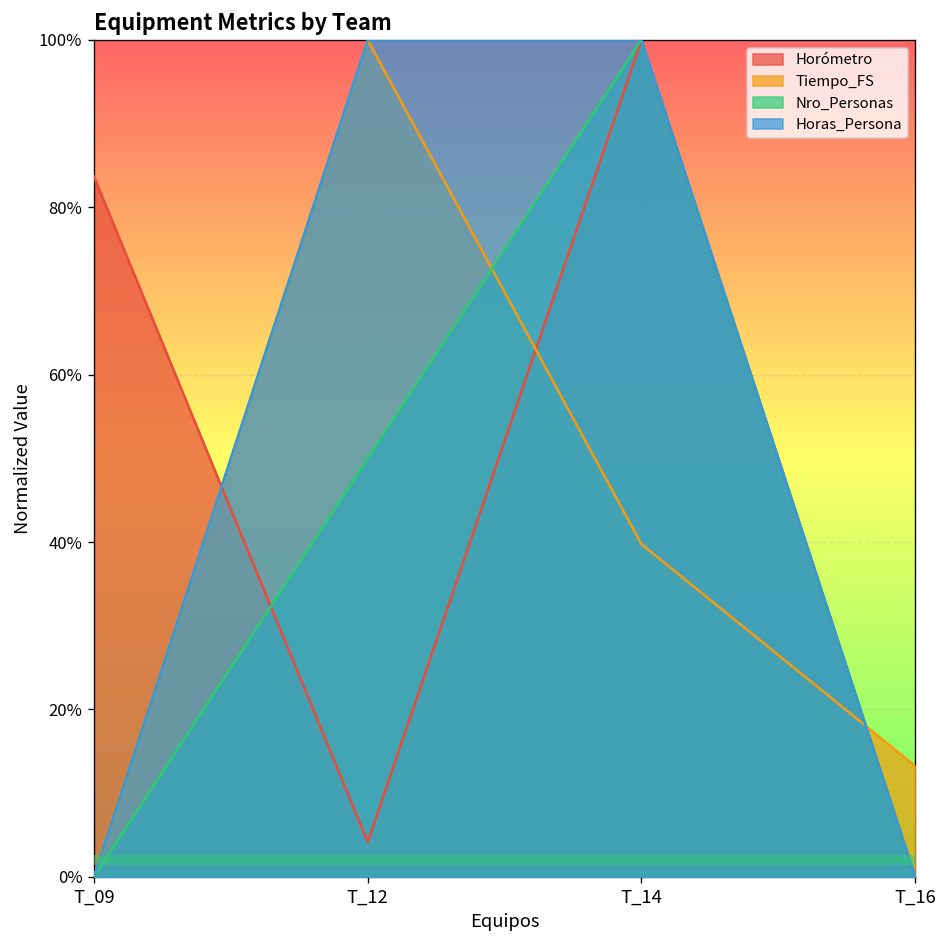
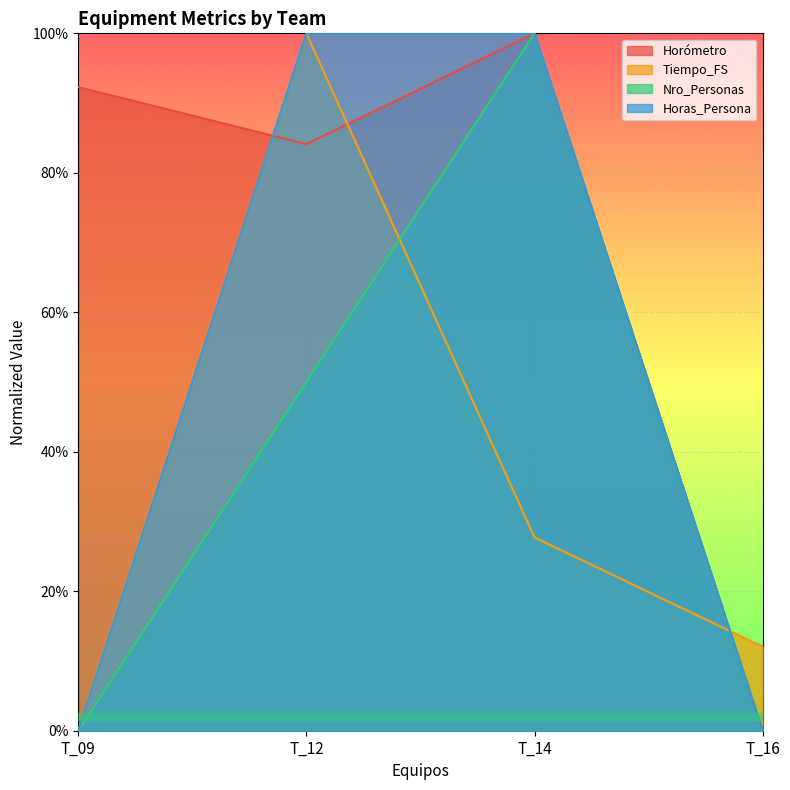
  {
    "Horómetro": {
-     "T_09": "84%",
-     "T_12": "4%"
+     "T_09": "92%",
+     "T_12": "84%"
    },
    "Tiempo_FS": {
-     "T_14": "40%",
-     "T_16": "13%"
+     "T_14": "28%",
+     "T_16": "12%"
    },
    "Nro_Personas": {
      "T_12": "50%"
    }
  }
